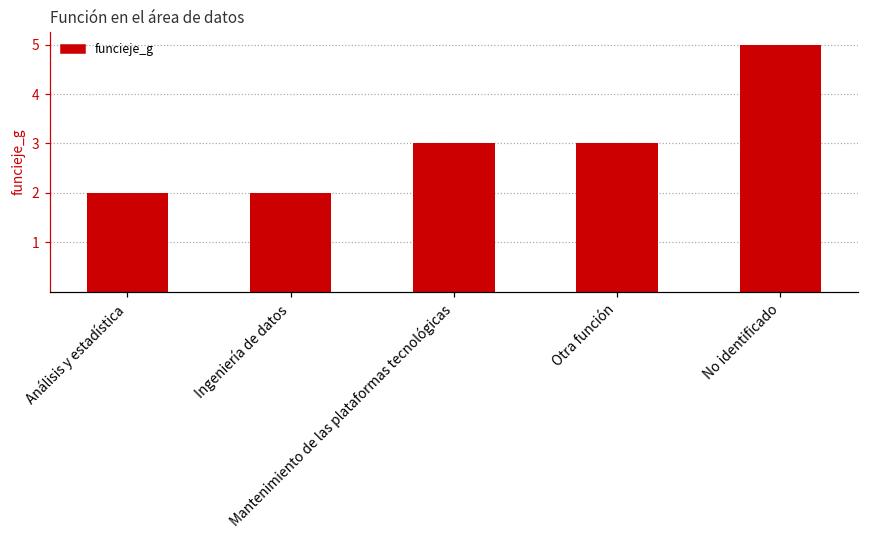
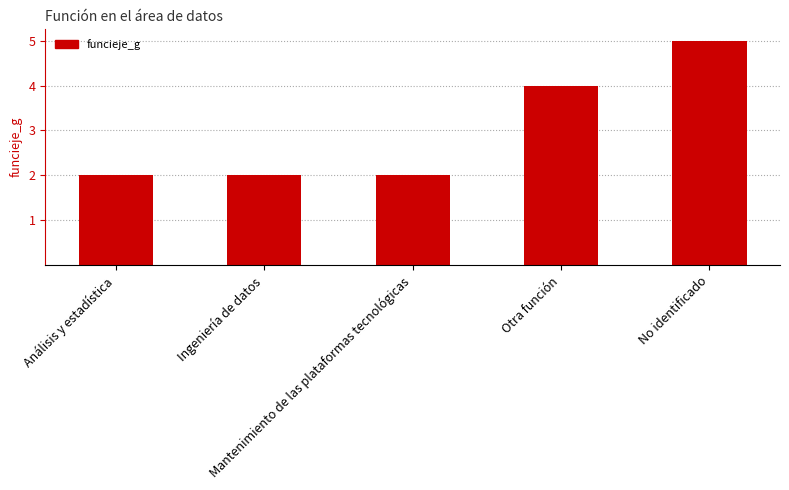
  {
    "Análisis y estadística": 2,
    "Ingeniería de datos": 2,
-   "Mantenimiento de las plataformas tecnológicas": 3,
-   "Otra función": 3,
+   "Mantenimiento de las plataformas tecnológicas": 2,
+   "Otra función": 4,
    "No identificado": 5
  }
